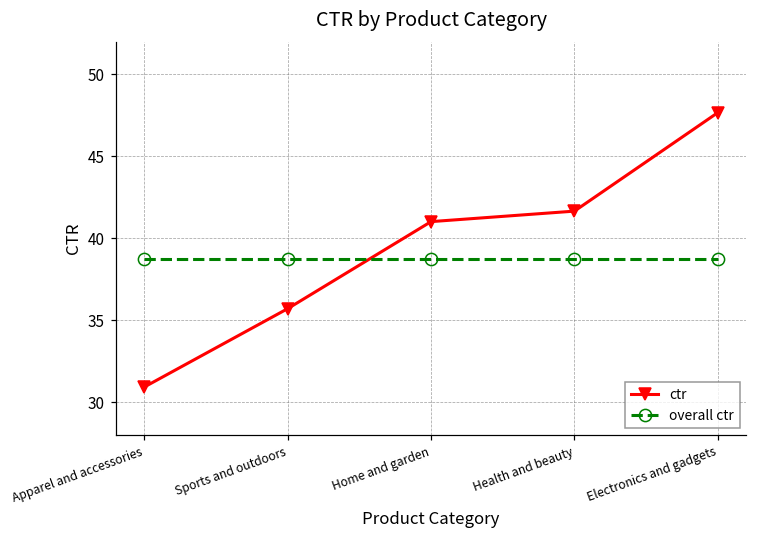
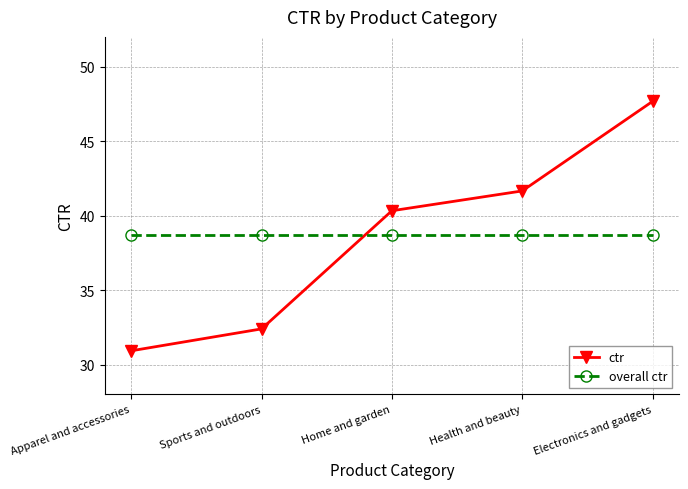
  {
    "ctr": {
      "Apparel and accessories": 30.9,
-     "Sports and outdoors": 35.7,
-     "Home and garden": 41.0,
+     "Sports and outdoors": 32.4,
+     "Home and garden": 40.3,
      "Health and beauty": 41.7,
      "Electronics and gadgets": 47.7
    },
    "overall ctr": {
      "Apparel and accessories": 38.7,
      "Sports and outdoors": 38.7,
      "Home and garden": 38.7,
      "Health and beauty": 38.7,
      "Electronics and gadgets": 38.7
    }
  }
